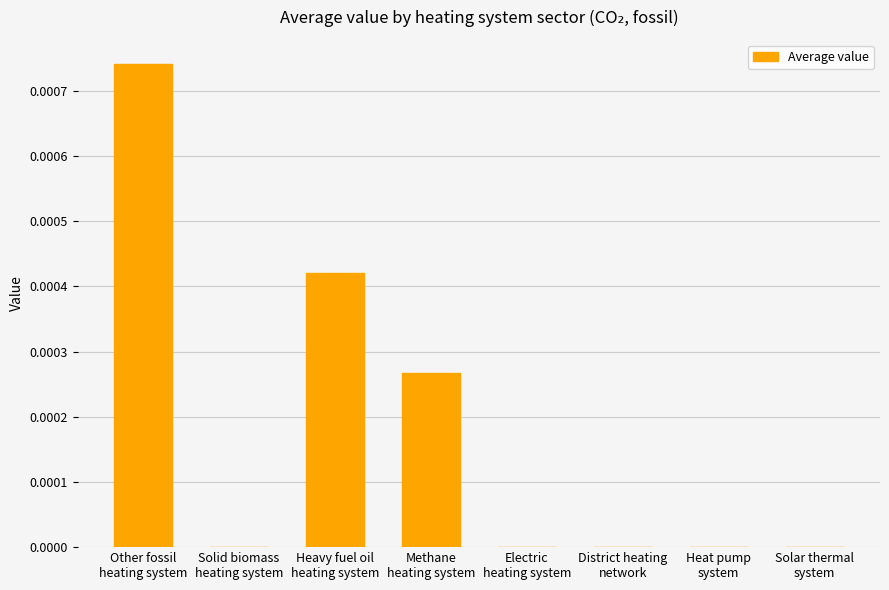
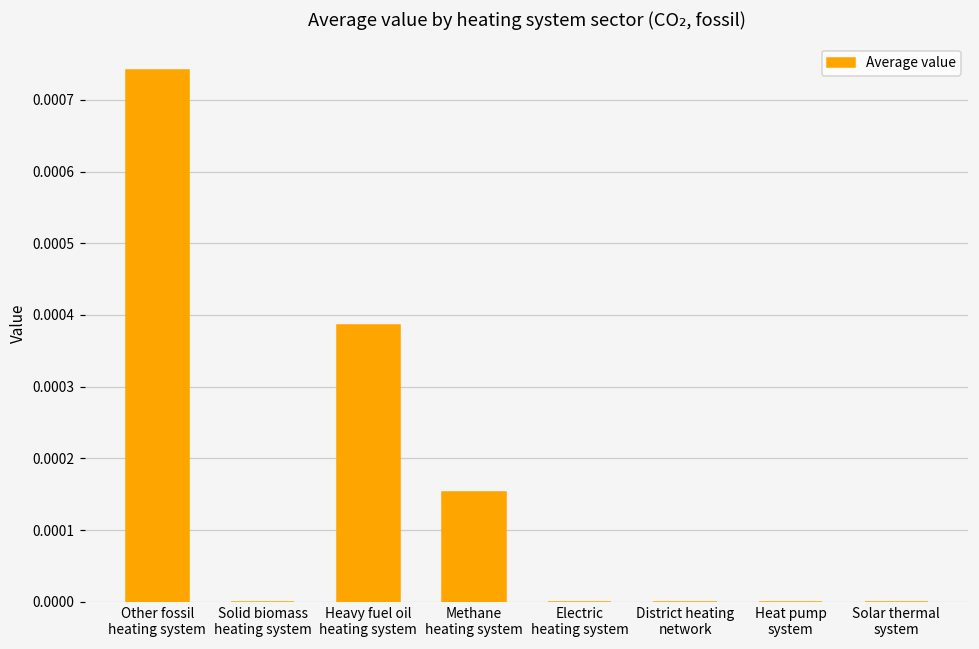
  {
    "Other fossil heating system": 0.00074,
    "Solid biomass heating system": 0.00000,
-   "Heavy fuel oil heating system": 0.00042,
-   "Methane heating system": 0.00027,
+   "Heavy fuel oil heating system": 0.00039,
+   "Methane heating system": 0.00015,
    "Electric heating system": 0.00000,
    "District heating network": 0.00000,
    "Heat pump system": 0.00000,
    "Solar thermal system": 0.00000
  }
